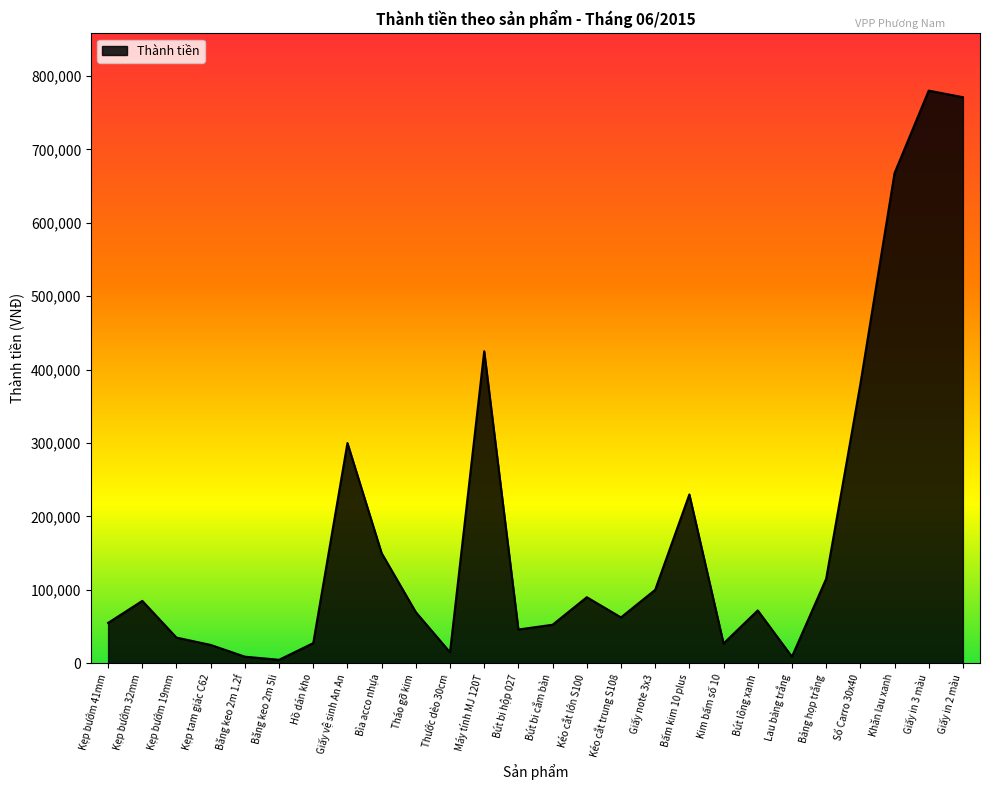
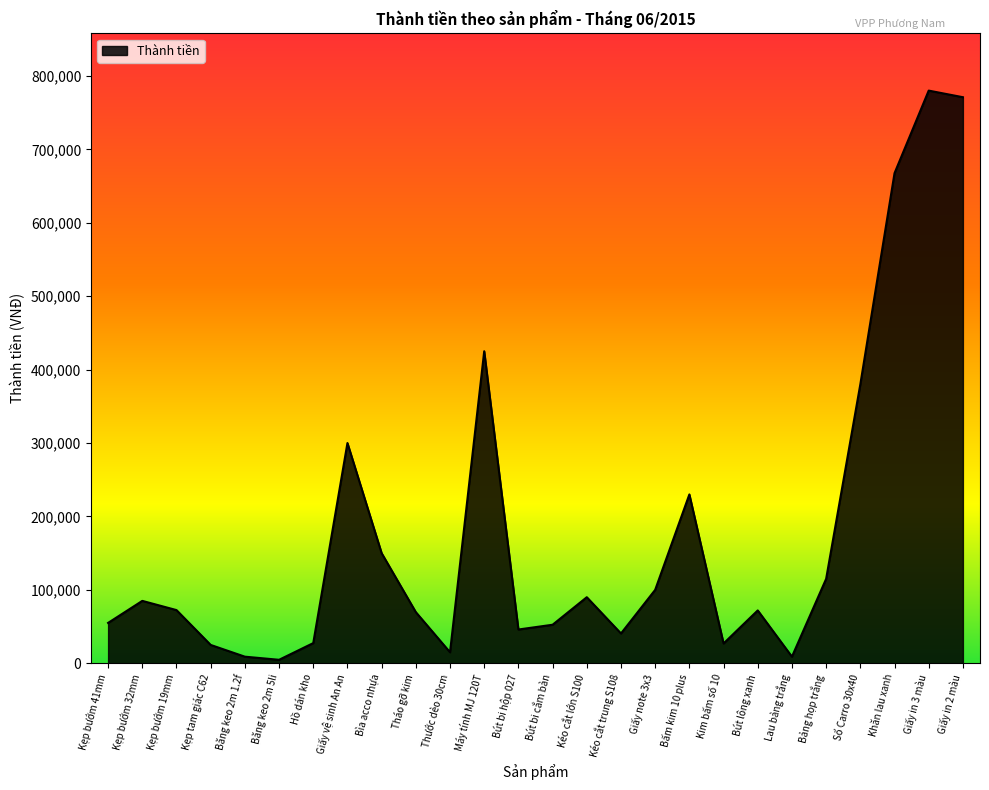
  {
    "Kẹp bướm 41mm": "60,000",
    "Kẹp bướm 32mm": "90,000",
-   "Kẹp bướm 19mm": "40,000",
+   "Kẹp bướm 19mm": "70,000",
    "Kẹp tam giác C62": "30,000",
    "Băng keo 2m 1.2f": "10,000",
    "Băng keo 2m 5li": "0",
    "Hồ dán kho": "30,000",
    "Giấy vệ sinh An An": "300,000",
    "Bìa acco nhựa": "150,000",
    "Tháo gỡ kim": "70,000",
    "Thước dẻo 30cm": "20,000",
    "Máy tính MJ 120T": "430,000",
    "Bút bi hộp 027": "50,000",
    "Bút bi cắm bàn": "50,000",
    "Kéo cắt lớn S100": "90,000",
-   "Kéo cắt trung S108": "60,000",
+   "Kéo cắt trung S108": "40,000",
    "Giấy note 3x3": "100,000",
    "Bấm kim 10 plus": "230,000",
    "Kim bấm số 10": "30,000",
    "Bút lông xanh": "70,000",
    "Lau bảng trắng": "10,000",
    "Bảng họp trắng": "120,000",
    "Sổ Carro 30x40": "380,000",
    "Khăn lau xanh": "670,000",
    "Giấy in 3 màu": "780,000",
    "Giấy in 2 màu": "770,000"
  }
